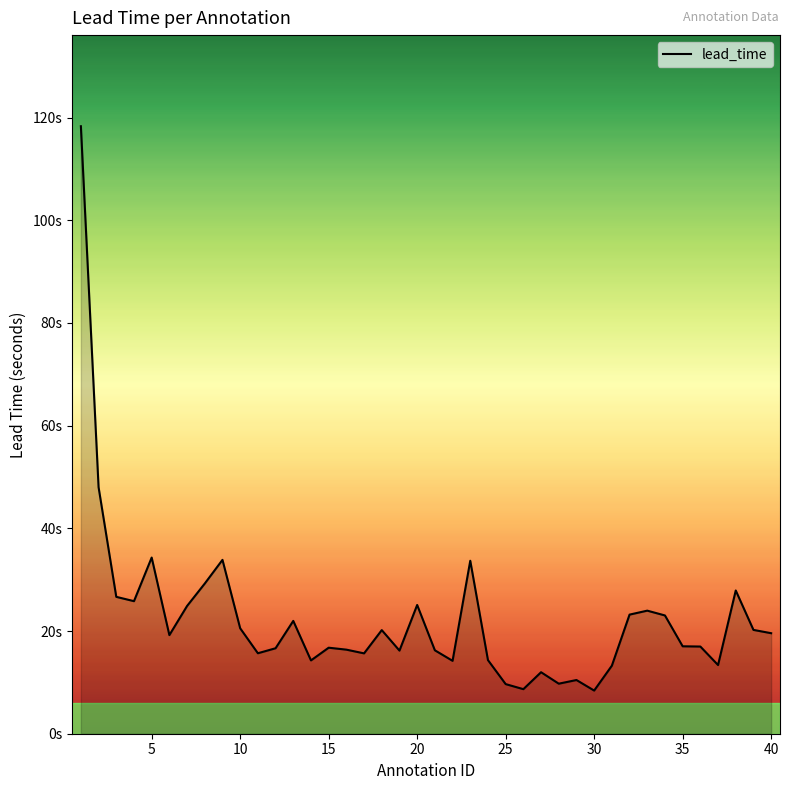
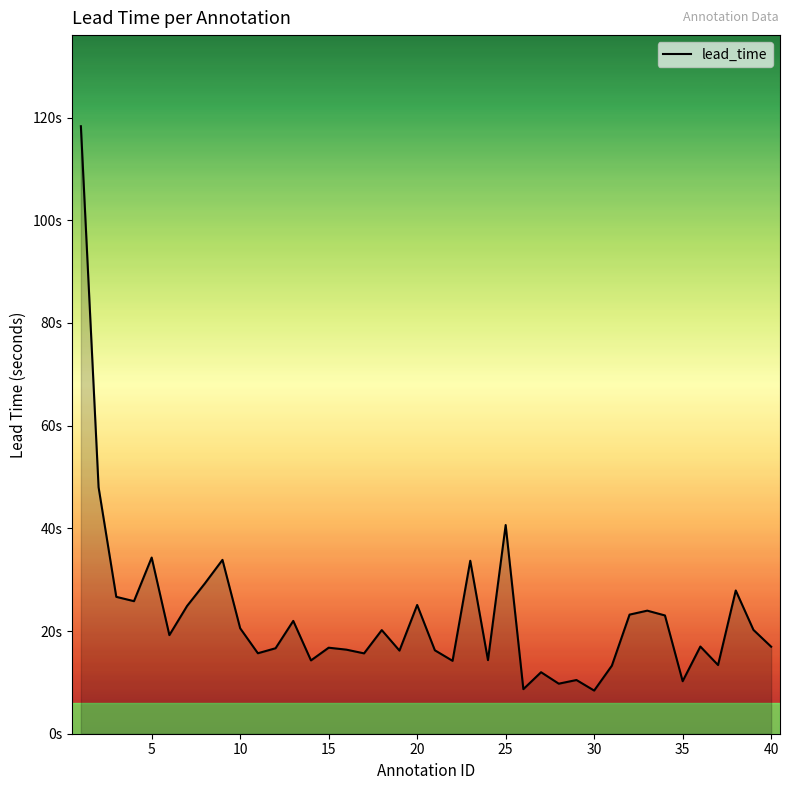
  {
    "5": "34s",
    "10": "21s",
    "15": "17s",
    "20": "25s",
-   "25": "10s",
+   "25": "41s",
    "30": "8s",
-   "35": "17s",
-   "40": "20s"
+   "35": "10s",
+   "40": "17s"
  }
